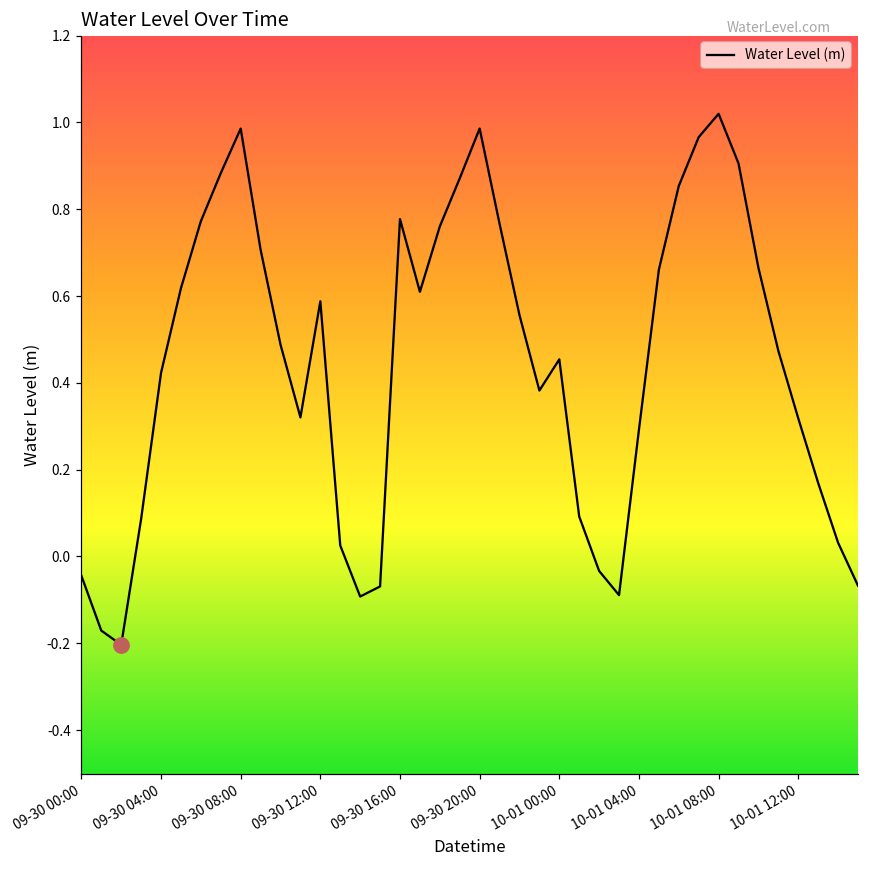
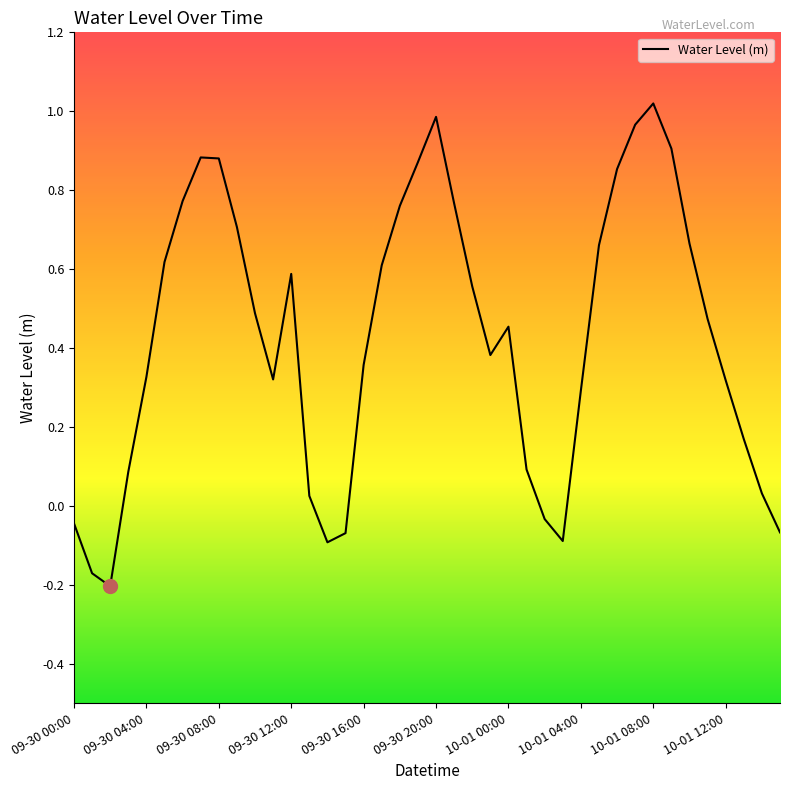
  {
    "Water Level (m)": {
      "09-30 00:00": -0.04,
-     "09-30 04:00": 0.42,
-     "09-30 08:00": 0.99,
+     "09-30 04:00": 0.33,
+     "09-30 08:00": 0.88,
      "09-30 12:00": 0.59,
-     "09-30 16:00": 0.78,
+     "09-30 16:00": 0.36,
      "09-30 20:00": 0.99,
      "10-01 00:00": 0.45,
      "10-01 04:00": 0.29,
      "10-01 08:00": 1.02,
      "10-01 12:00": 0.32
    }
  }
